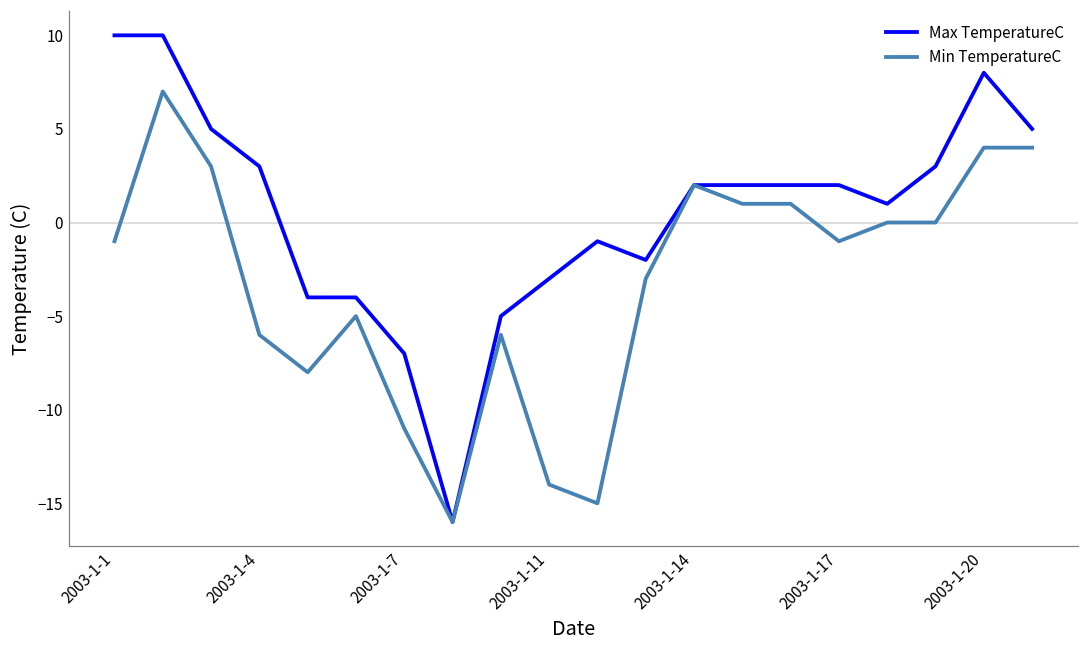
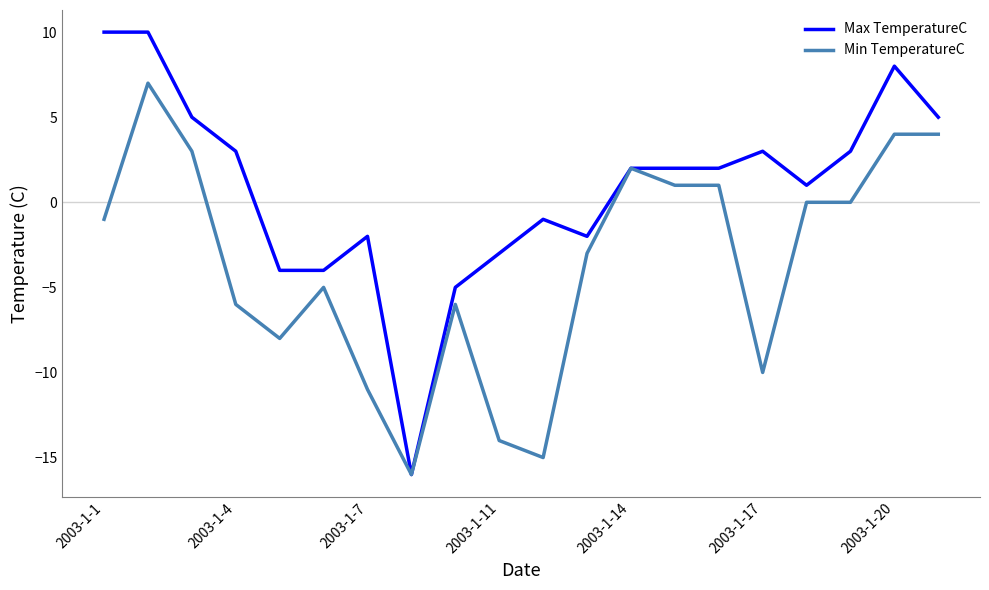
  {
    "Max TemperatureC": {
      "2003-1-1": 10,
      "2003-1-4": 3,
-     "2003-1-7": -7,
+     "2003-1-7": -2,
      "2003-1-11": -3,
-     "2003-1-17": 2,
+     "2003-1-17": 3,
      "2003-1-20": 8
    },
    "Min TemperatureC": {
      "2003-1-1": -1,
      "2003-1-4": -6,
      "2003-1-7": -11,
      "2003-1-11": -14,
-     "2003-1-17": -1,
+     "2003-1-17": -10,
      "2003-1-20": 4
    }
  }
